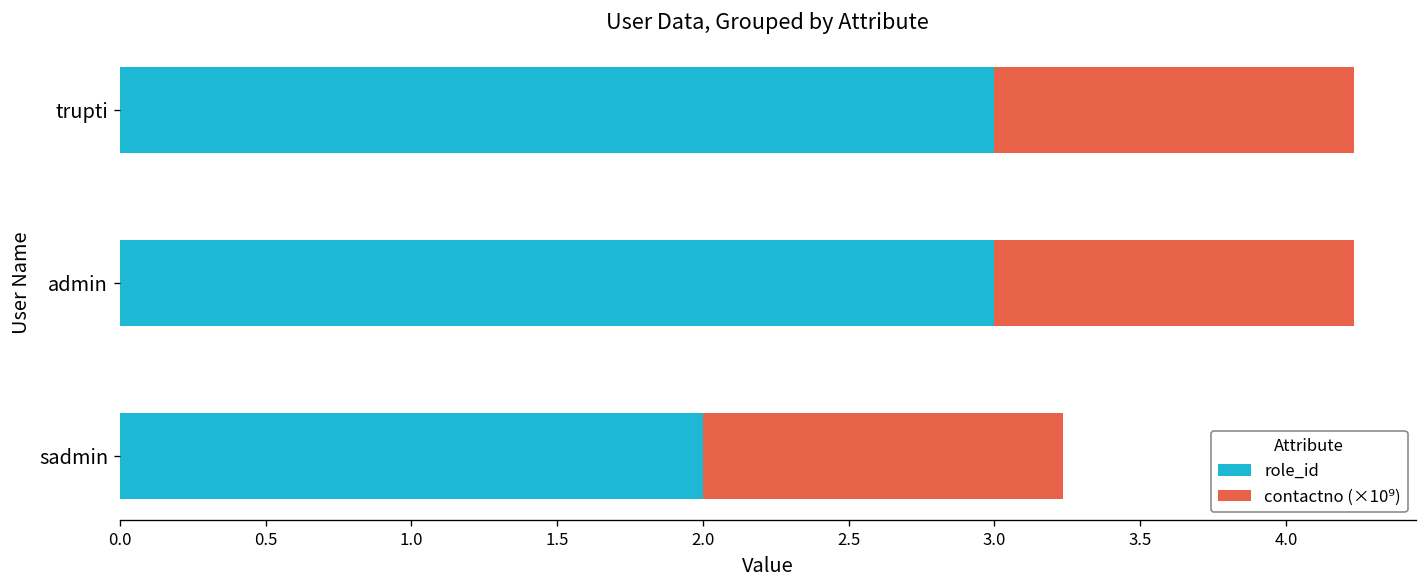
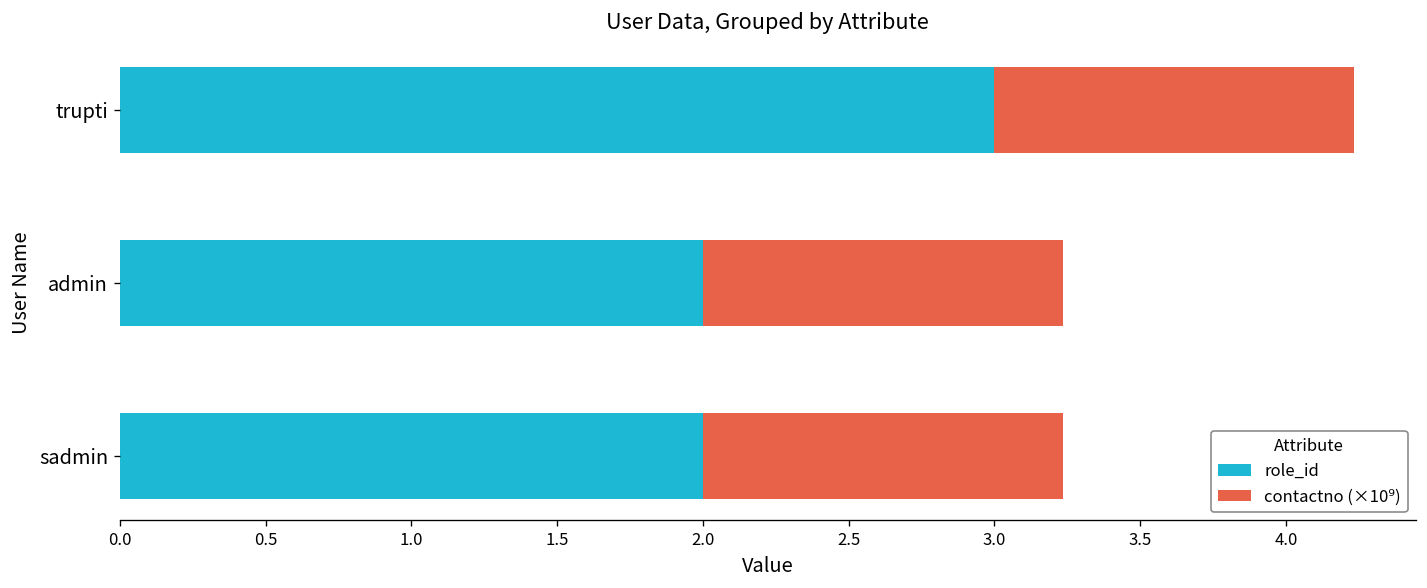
  {
    "role_id": {
      "trupti": 3,
-     "admin": 3,
+     "admin": 2,
      "sadmin": 2
    },
    "contactno (×10⁹)": {
      "trupti": 1.23,
      "admin": 1.23,
      "sadmin": 1.23
    }
  }
